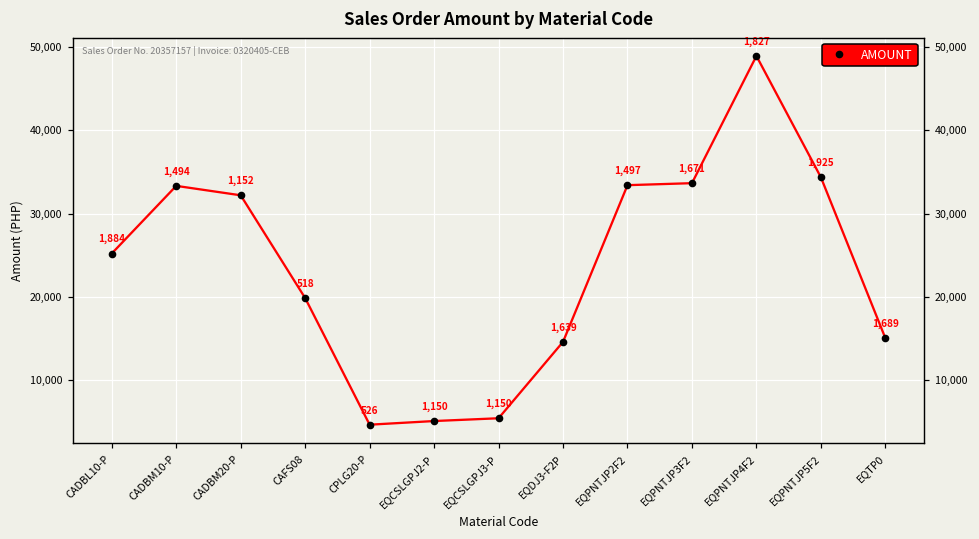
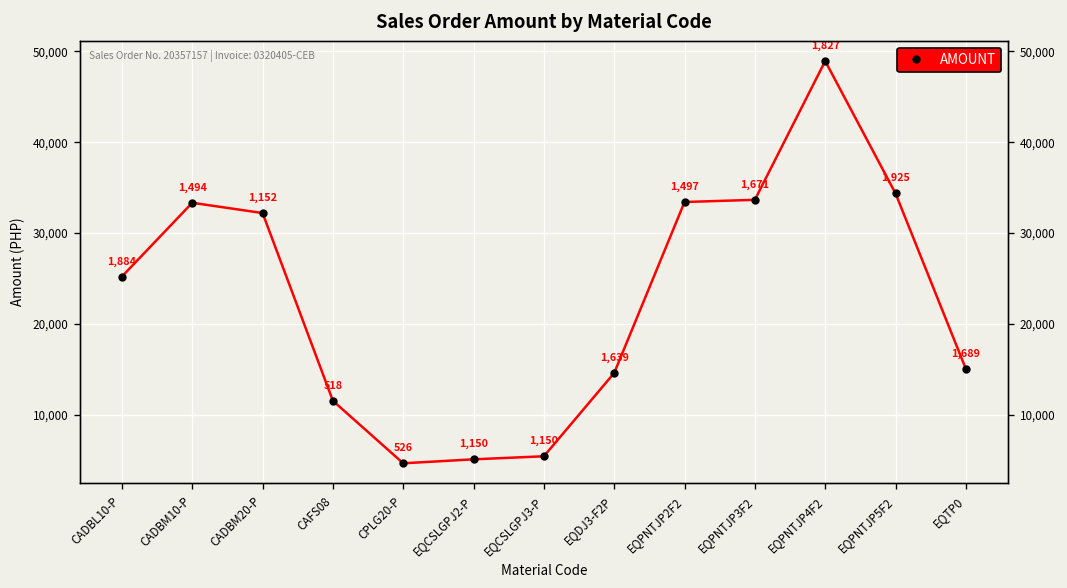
  {
-   "CAFS08": "20,000"
+   "CAFS08": "12,000"
  }
